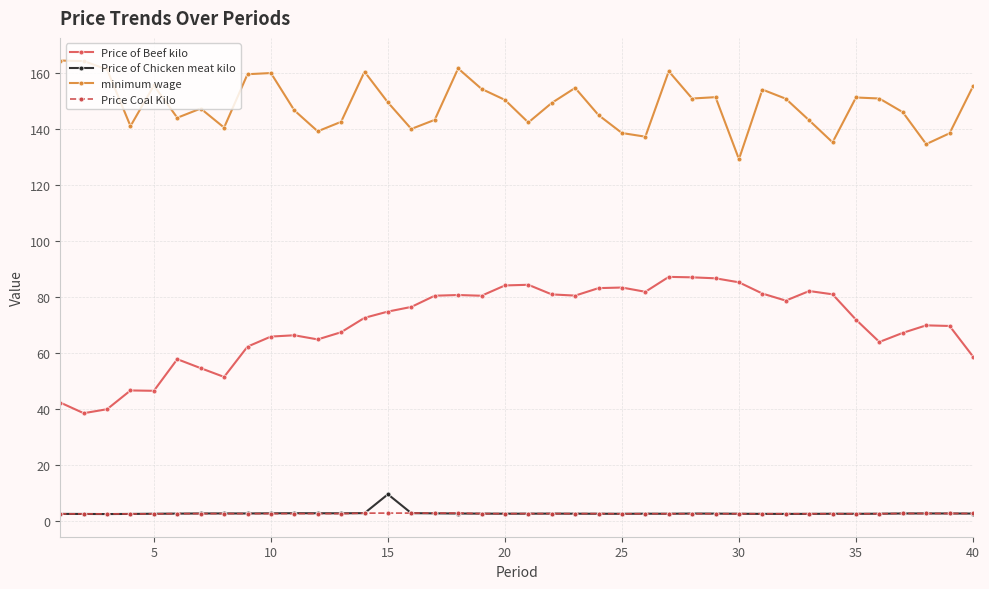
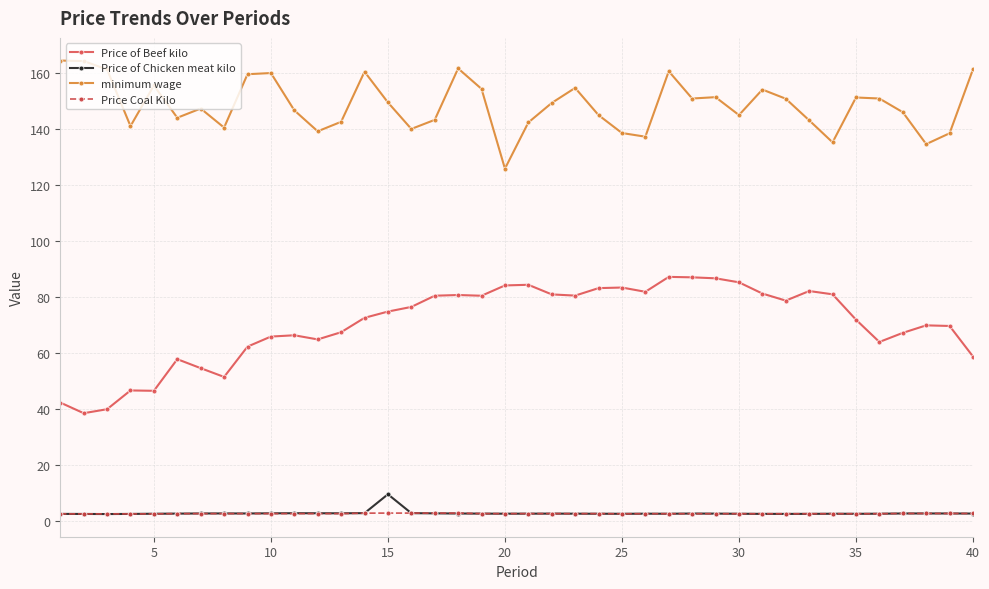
  {
    "Price of Chicken meat kilo": {
      "15": 10
    },
    "minimum wage": {
      "10": 160,
      "15": 149,
-     "20": 150,
+     "20": 126,
      "25": 139,
-     "30": 129,
+     "30": 145,
      "35": 151,
-     "40": 155
+     "40": 161
    }
  }
